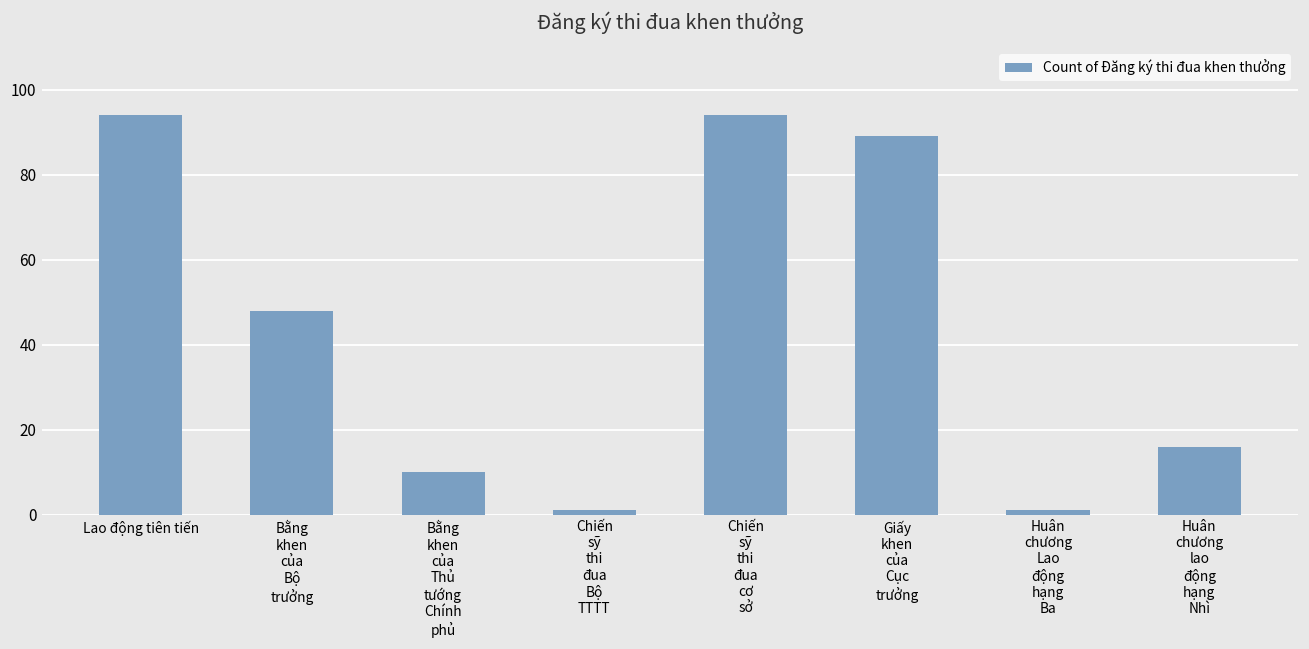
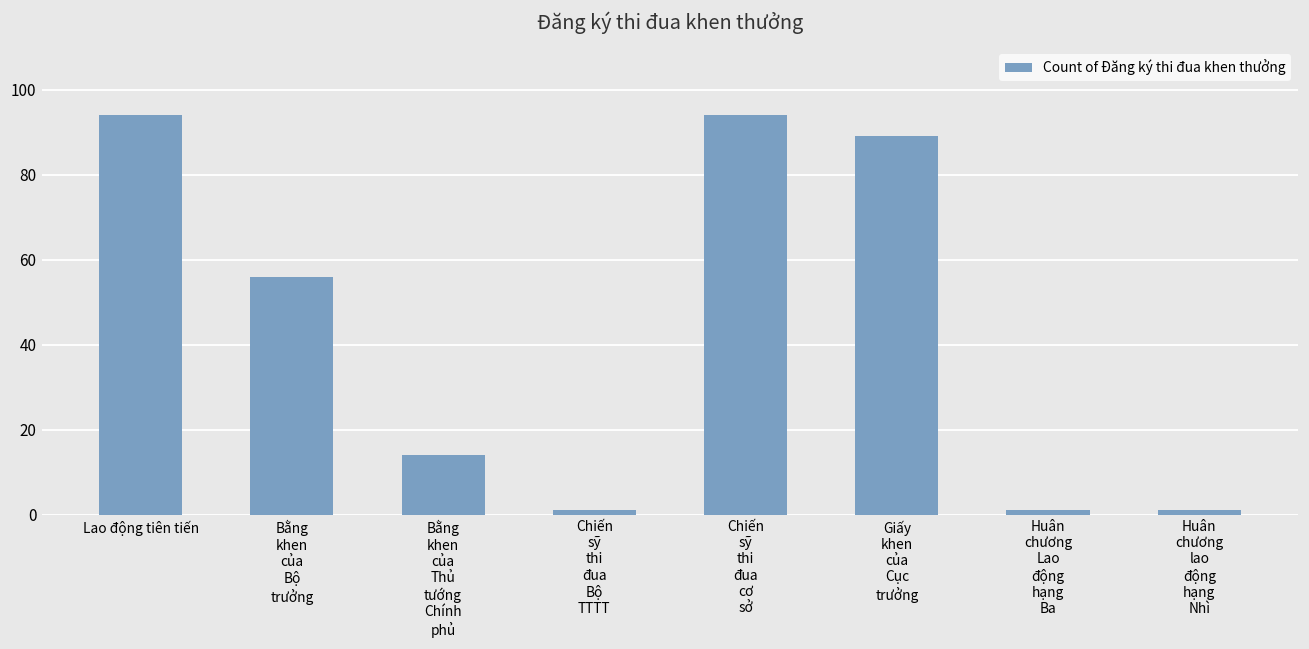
  {
    "Lao động tiên tiến": 94,
-   "Bằng khen của Bộ trưởng": 48,
-   "Bằng khen của Thủ tướng Chính phủ": 10,
+   "Bằng khen của Bộ trưởng": 56,
+   "Bằng khen của Thủ tướng Chính phủ": 14,
    "Chiến sỹ thi đua Bộ TTTT": 1,
    "Chiến sỹ thi đua cơ sở": 94,
    "Giấy khen của Cục trưởng": 89,
    "Huân chương Lao động hạng Ba": 1,
-   "Huân chương lao động hạng Nhì": 16
+   "Huân chương lao động hạng Nhì": 1
  }
